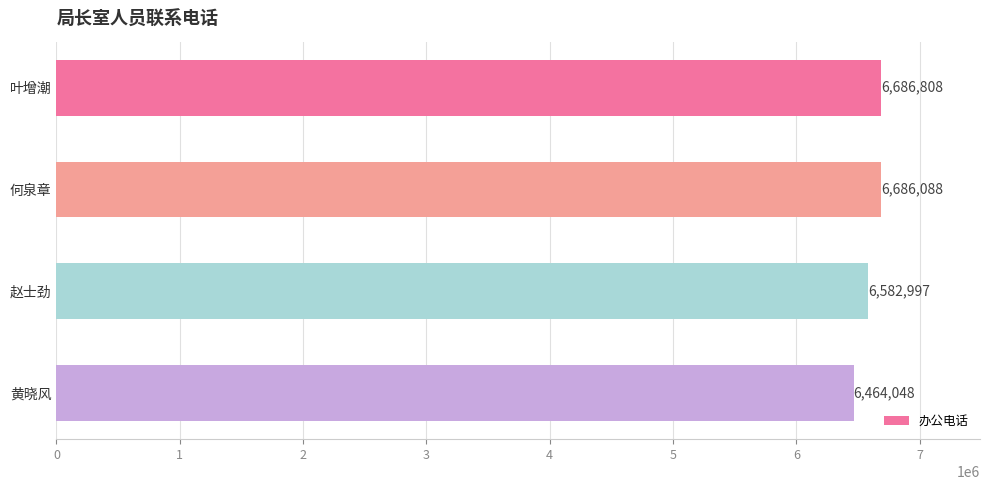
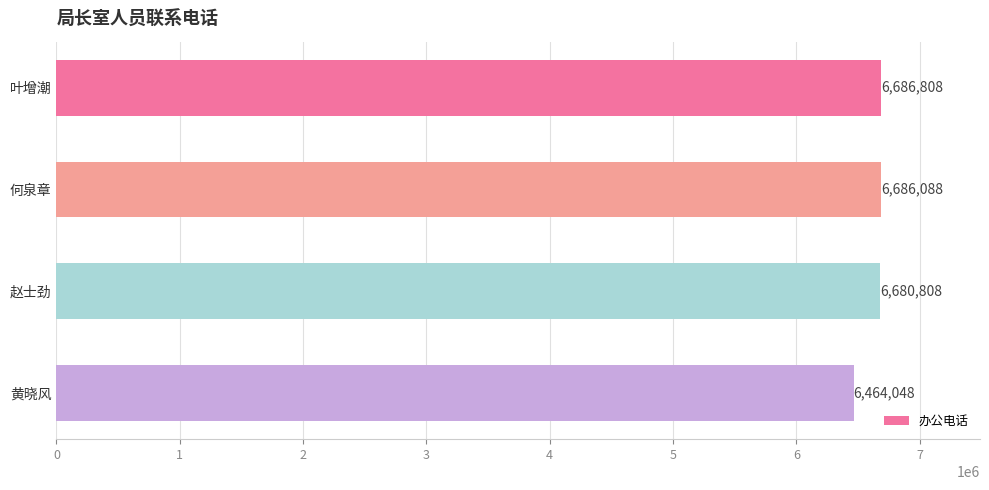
  {
    "叶增潮": "6,686,808",
    "何泉章": "6,686,088",
-   "赵士劲": "6,582,997",
+   "赵士劲": "6,680,808",
    "黄晓风": "6,464,048"
  }
